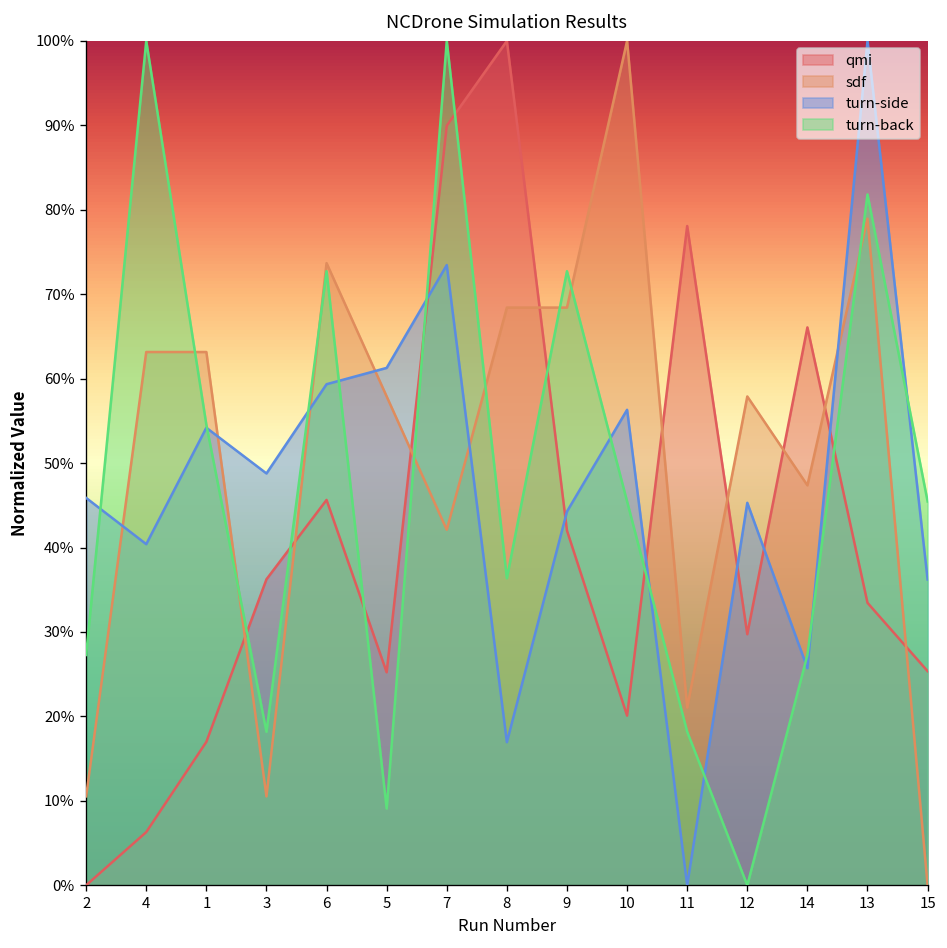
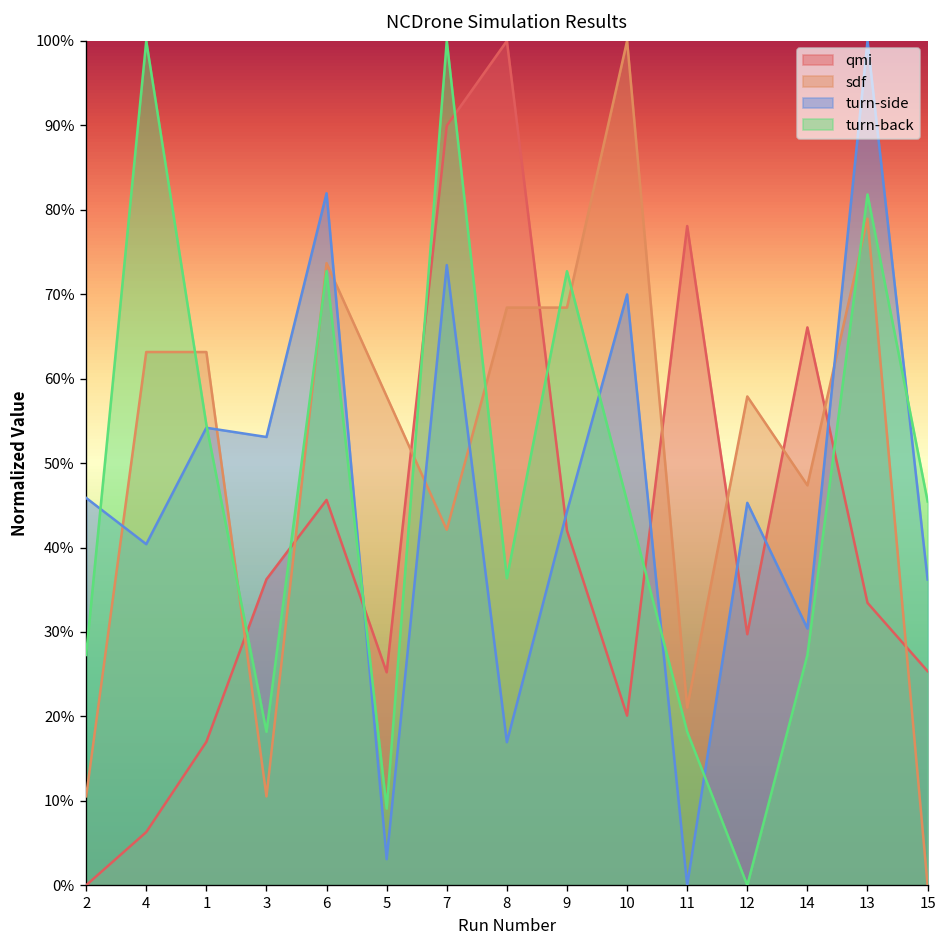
  {
    "turn-side": {
      "2": "46%",
      "4": "40%",
-     "3": "49%",
-     "6": "59%",
-     "5": "61%",
+     "3": "53%",
+     "6": "82%",
+     "5": "3%",
      "7": "73%",
      "8": "17%",
      "9": "44%",
-     "10": "56%",
+     "10": "70%",
      "11": "0%",
      "12": "45%",
-     "14": "26%",
+     "14": "30%",
      "13": "100%",
      "15": "36%"
    },
    "turn-back": {
      "2": "27%",
      "4": "100%",
      "3": "18%",
      "6": "73%",
      "5": "9%",
      "7": "100%",
      "8": "36%",
      "9": "73%",
      "10": "45%",
      "11": "18%",
      "12": "0%",
      "14": "27%",
      "13": "82%",
      "15": "45%"
    }
  }
